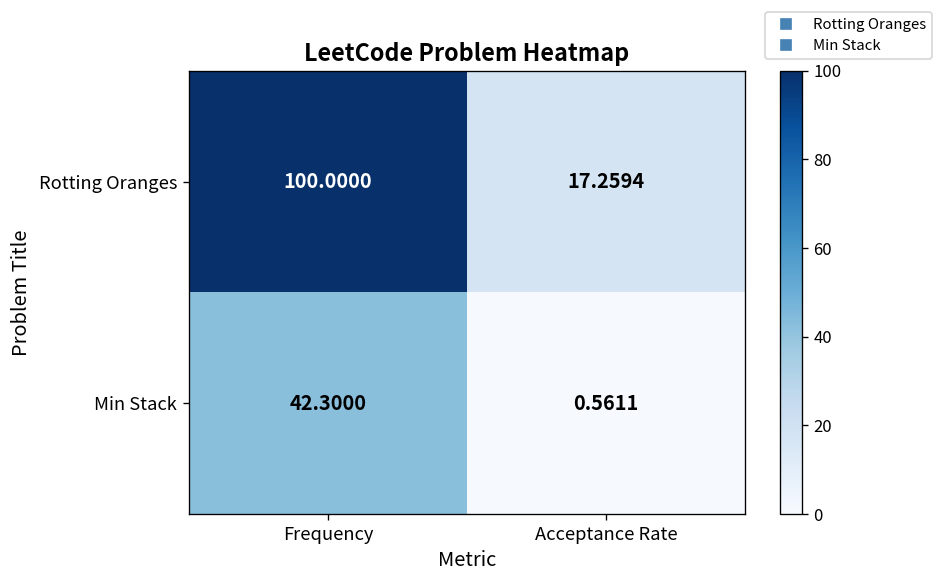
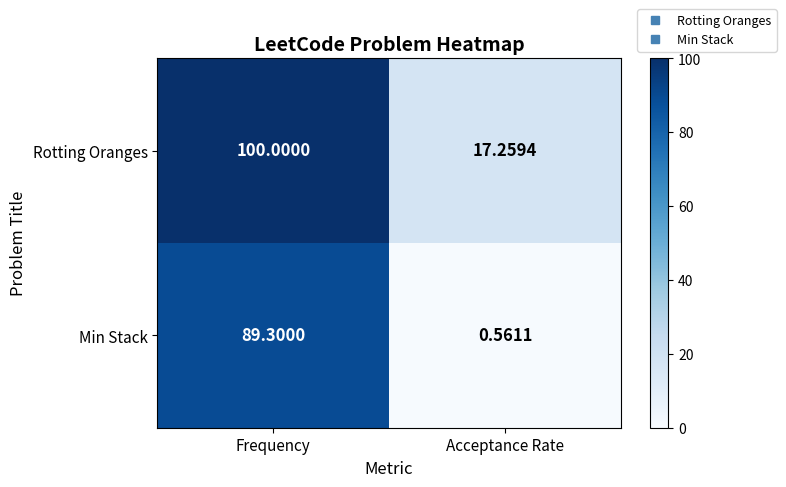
  {
    "Rotting Oranges": {
      "Frequency": 100.0000,
      "Acceptance Rate": 17.2594
    },
    "Min Stack": {
-     "Frequency": 42.3000,
+     "Frequency": 89.3000,
      "Acceptance Rate": 0.5611
    }
  }
